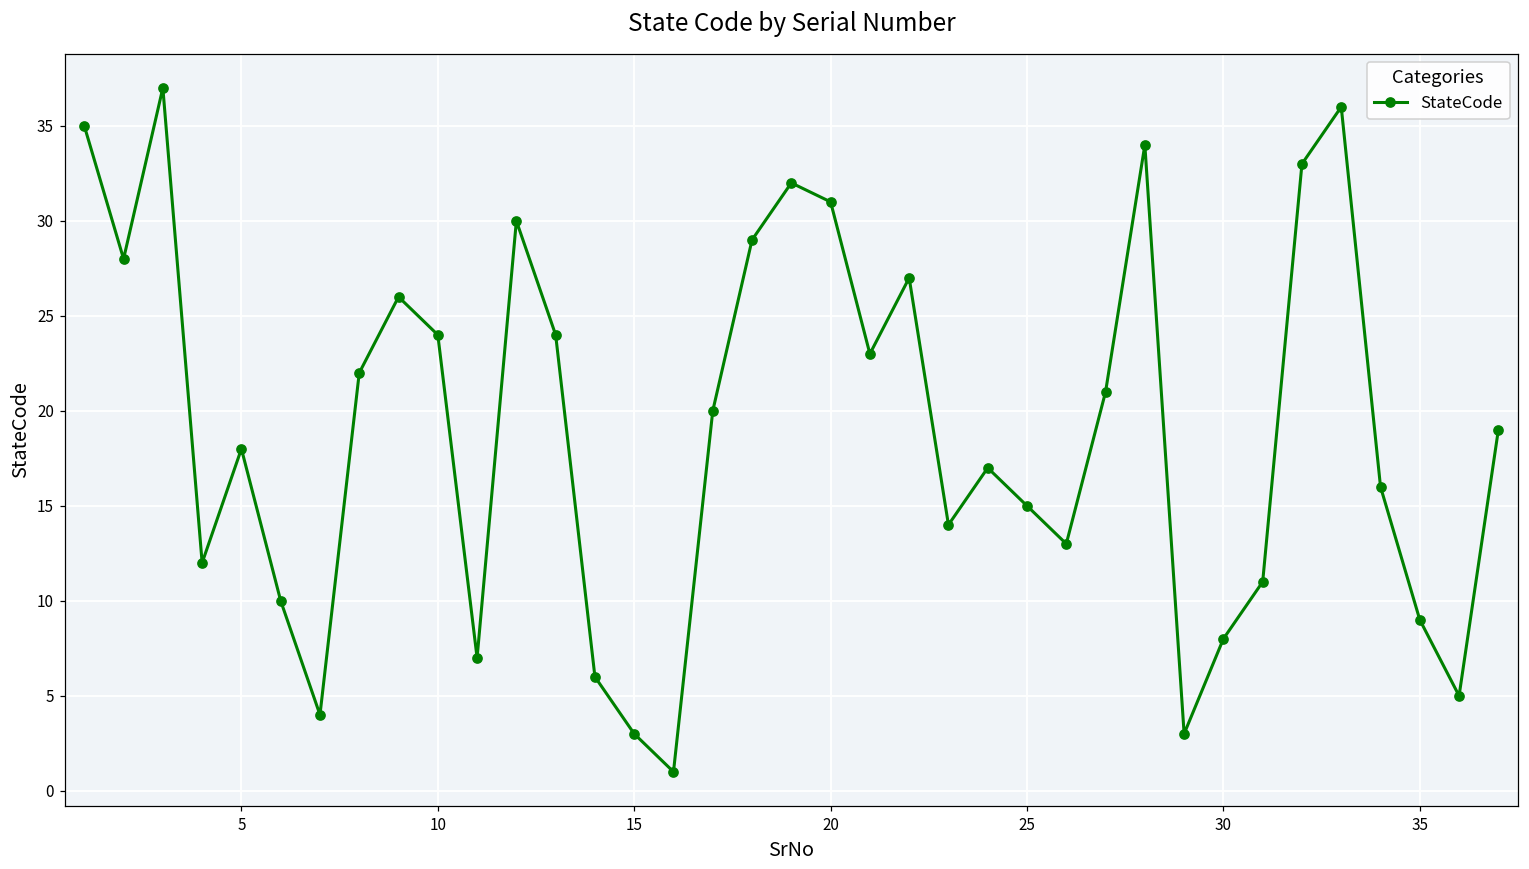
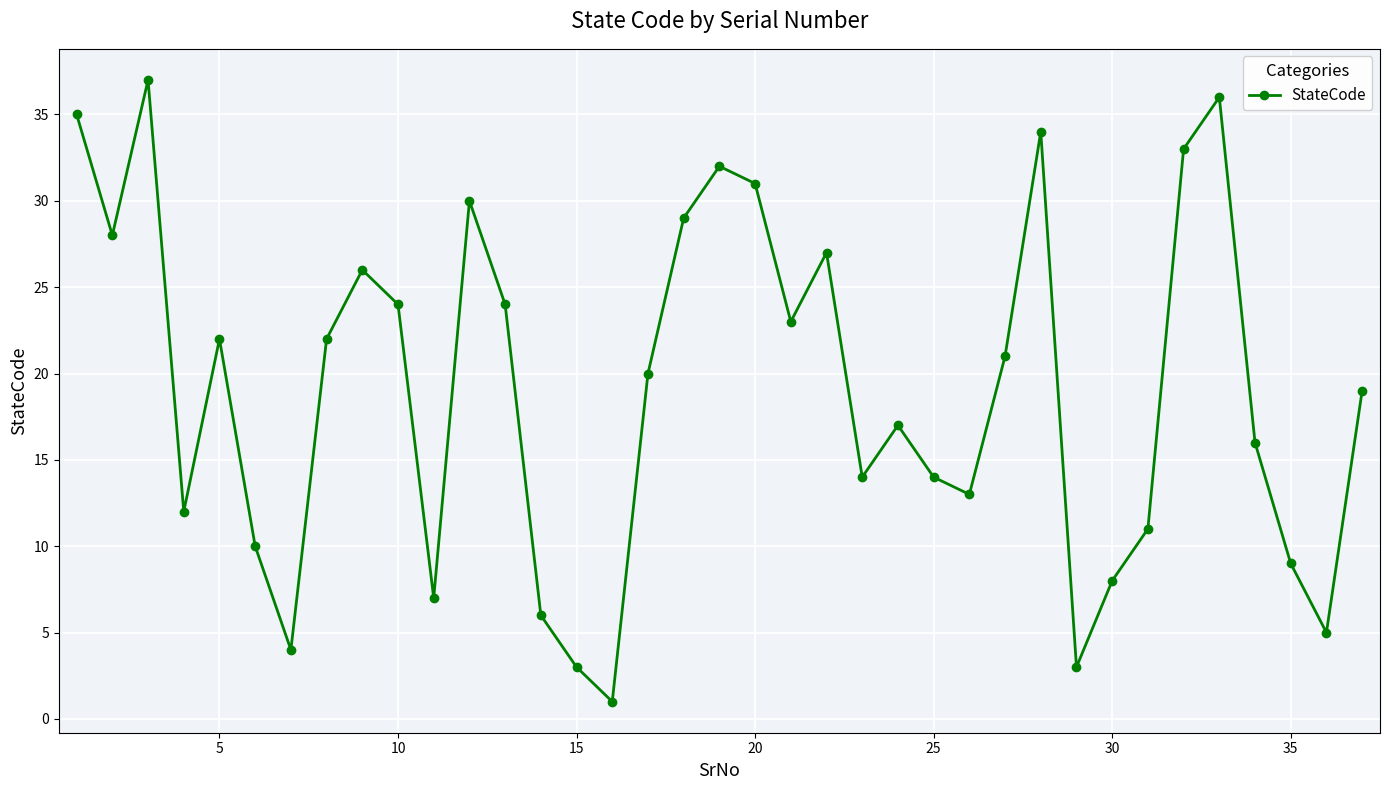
  {
-   "5": 18,
+   "5": 22,
    "10": 24,
    "15": 3,
    "20": 31,
-   "25": 15,
+   "25": 14,
    "30": 8,
    "35": 9
  }
